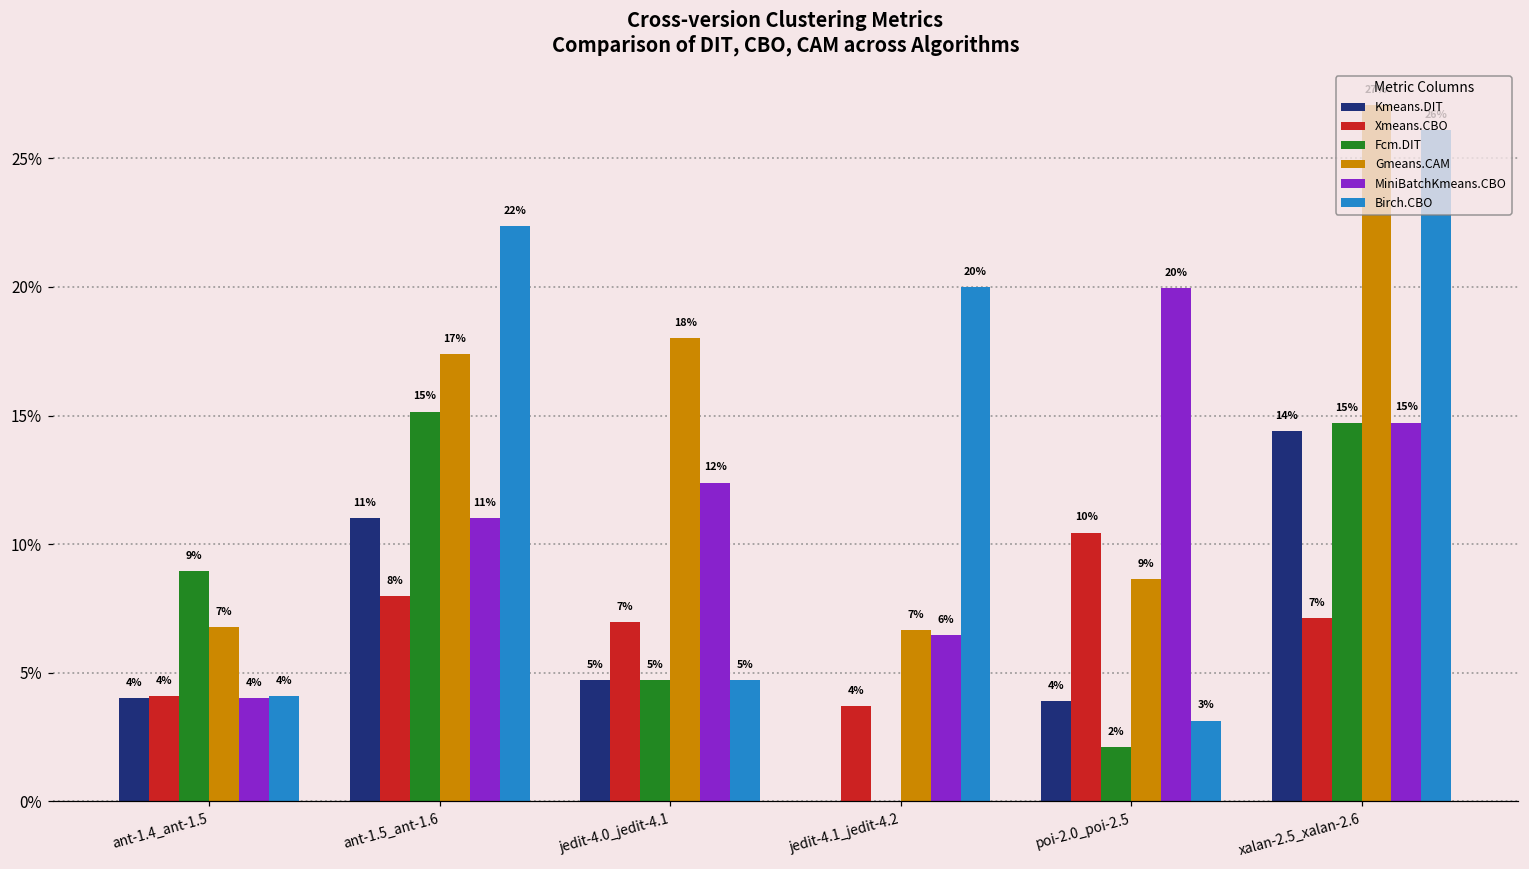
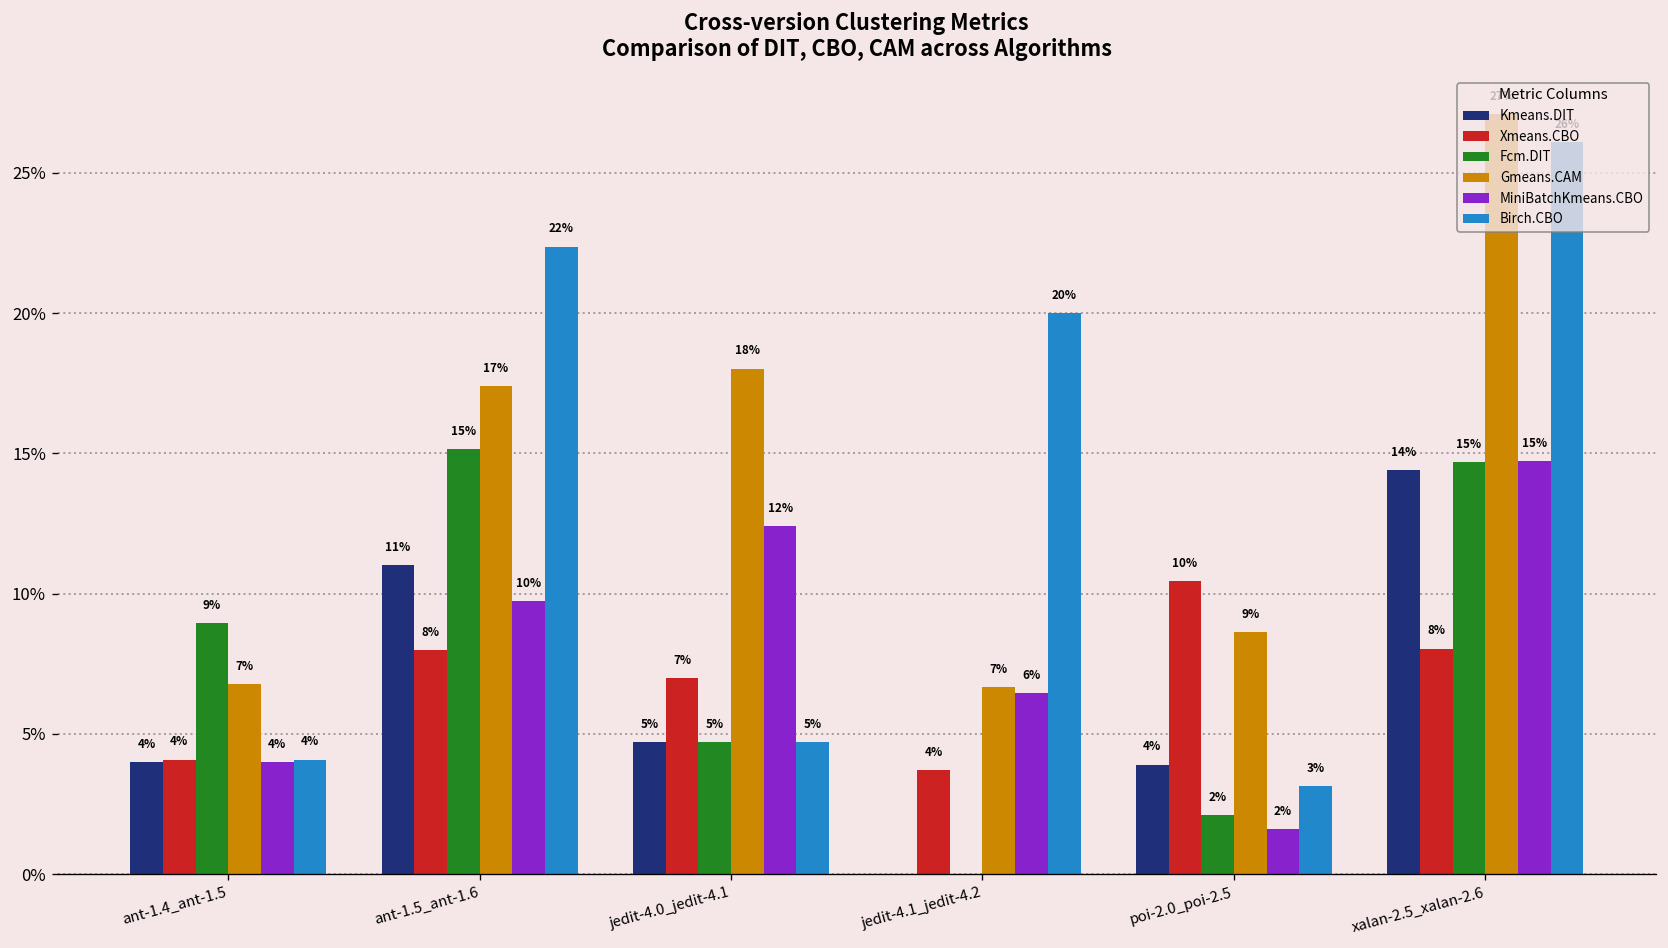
  {
    "Kmeans.DIT": {
      "ant-1.4_ant-1.5": "4%",
      "ant-1.5_ant-1.6": "11%",
      "jedit-4.0_jedit-4.1": "5%",
      "poi-2.0_poi-2.5": "4%",
      "xalan-2.5_xalan-2.6": "14%"
    },
    "Xmeans.CBO": {
      "ant-1.4_ant-1.5": "4%",
      "ant-1.5_ant-1.6": "8%",
      "jedit-4.0_jedit-4.1": "7%",
      "jedit-4.1_jedit-4.2": "4%",
      "poi-2.0_poi-2.5": "10%",
-     "xalan-2.5_xalan-2.6": "7%"
+     "xalan-2.5_xalan-2.6": "8%"
    },
    "Fcm.DIT": {
      "ant-1.4_ant-1.5": "9%",
      "ant-1.5_ant-1.6": "15%",
      "jedit-4.0_jedit-4.1": "5%",
      "poi-2.0_poi-2.5": "2%",
      "xalan-2.5_xalan-2.6": "15%"
    },
    "Gmeans.CAM": {
      "ant-1.4_ant-1.5": "7%",
      "ant-1.5_ant-1.6": "17%",
      "jedit-4.0_jedit-4.1": "18%",
      "jedit-4.1_jedit-4.2": "7%",
      "poi-2.0_poi-2.5": "9%"
    },
    "MiniBatchKmeans.CBO": {
      "ant-1.4_ant-1.5": "4%",
-     "ant-1.5_ant-1.6": "11%",
+     "ant-1.5_ant-1.6": "10%",
      "jedit-4.0_jedit-4.1": "12%",
      "jedit-4.1_jedit-4.2": "6%",
-     "poi-2.0_poi-2.5": "20%",
+     "poi-2.0_poi-2.5": "2%",
      "xalan-2.5_xalan-2.6": "15%"
    },
    "Birch.CBO": {
      "ant-1.4_ant-1.5": "4%",
      "ant-1.5_ant-1.6": "22%",
      "jedit-4.0_jedit-4.1": "5%",
      "jedit-4.1_jedit-4.2": "20%",
      "poi-2.0_poi-2.5": "3%"
    }
  }
